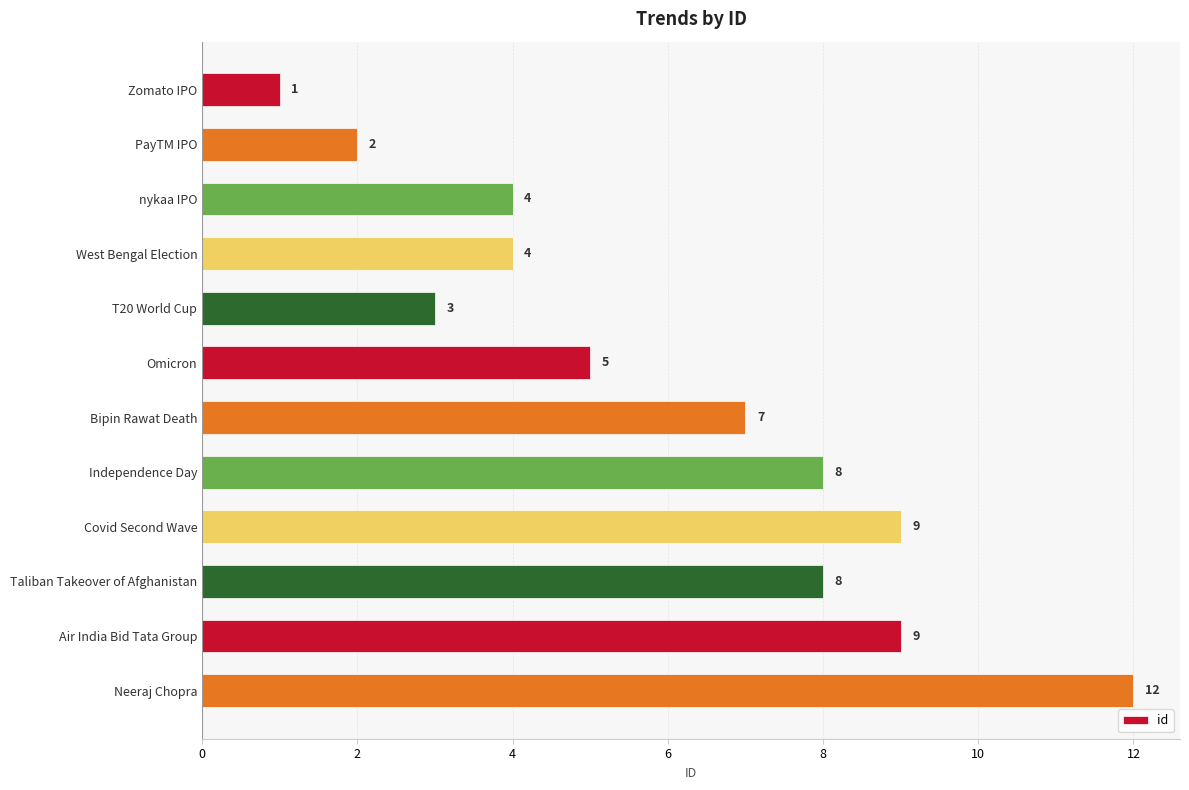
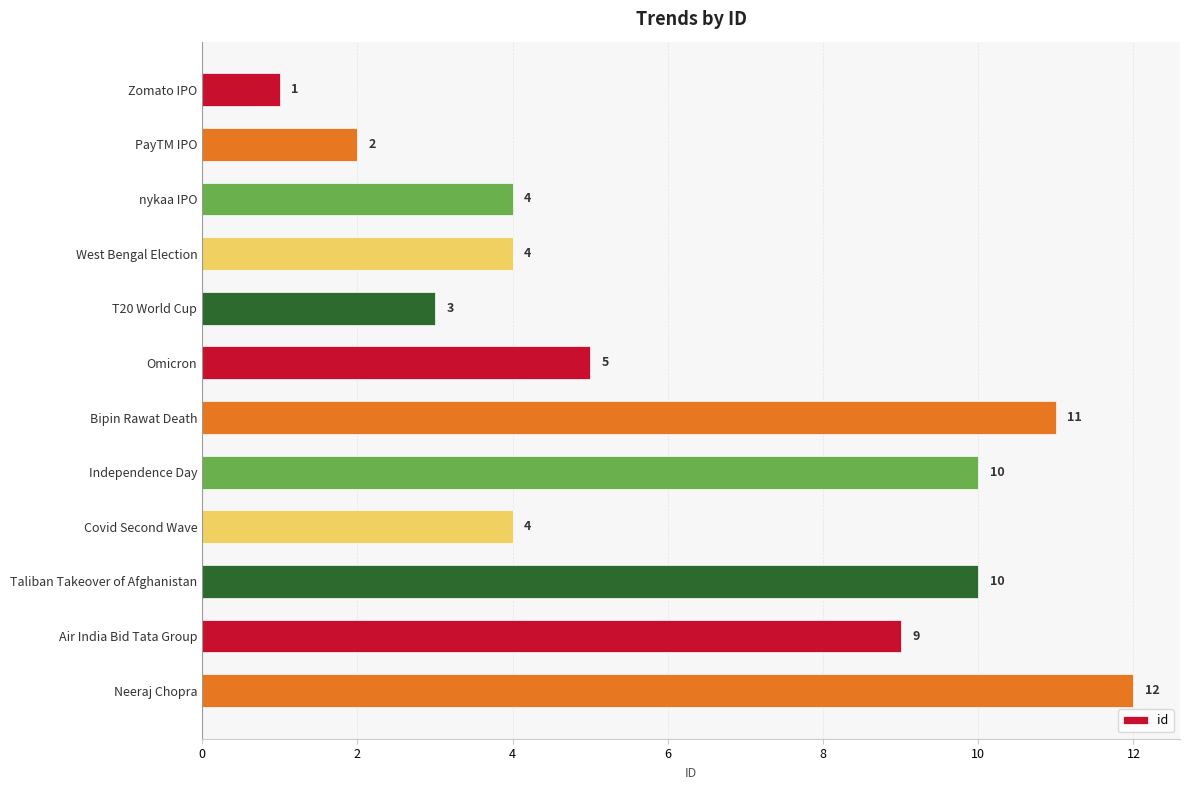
  {
    "Zomato IPO": 1,
    "PayTM IPO": 2,
    "nykaa IPO": 4,
    "West Bengal Election": 4,
    "T20 World Cup": 3,
    "Omicron": 5,
-   "Bipin Rawat Death": 7,
-   "Independence Day": 8,
-   "Covid Second Wave": 9,
-   "Taliban Takeover of Afghanistan": 8,
+   "Bipin Rawat Death": 11,
+   "Independence Day": 10,
+   "Covid Second Wave": 4,
+   "Taliban Takeover of Afghanistan": 10,
    "Air India Bid Tata Group": 9,
    "Neeraj Chopra": 12
  }
